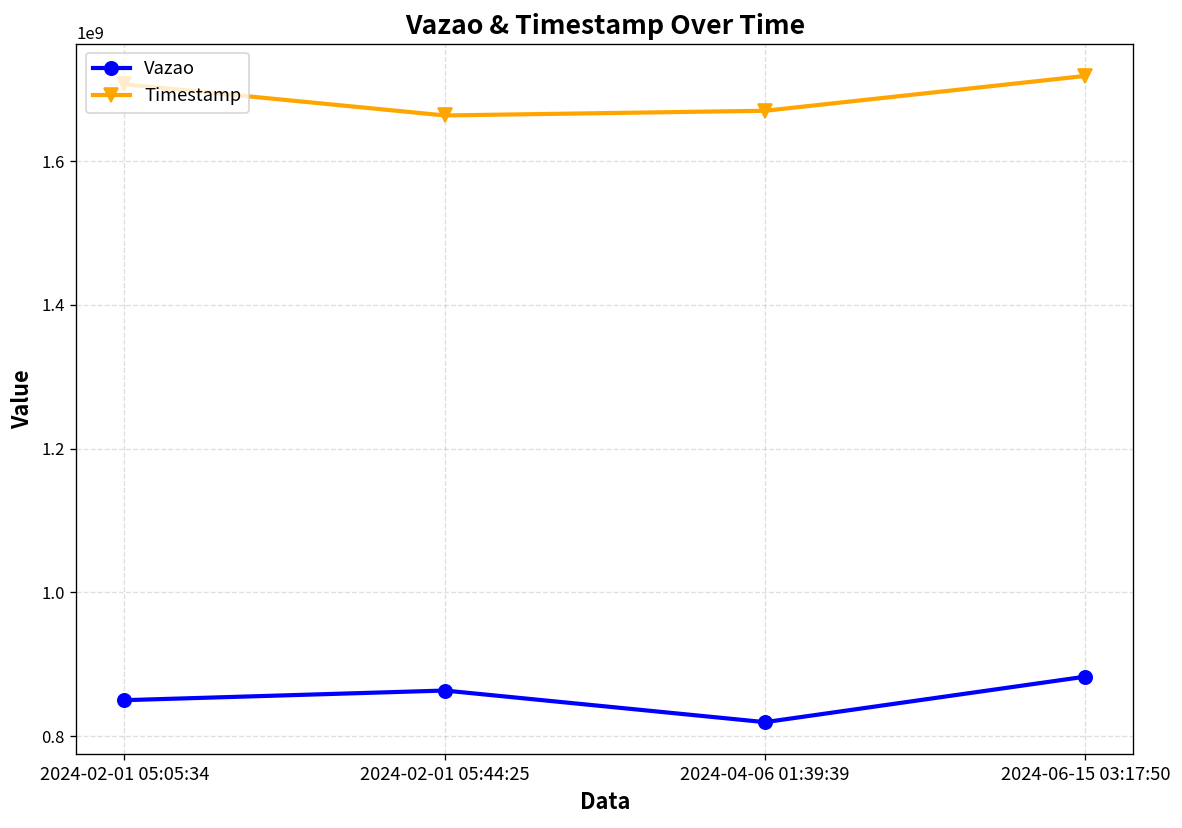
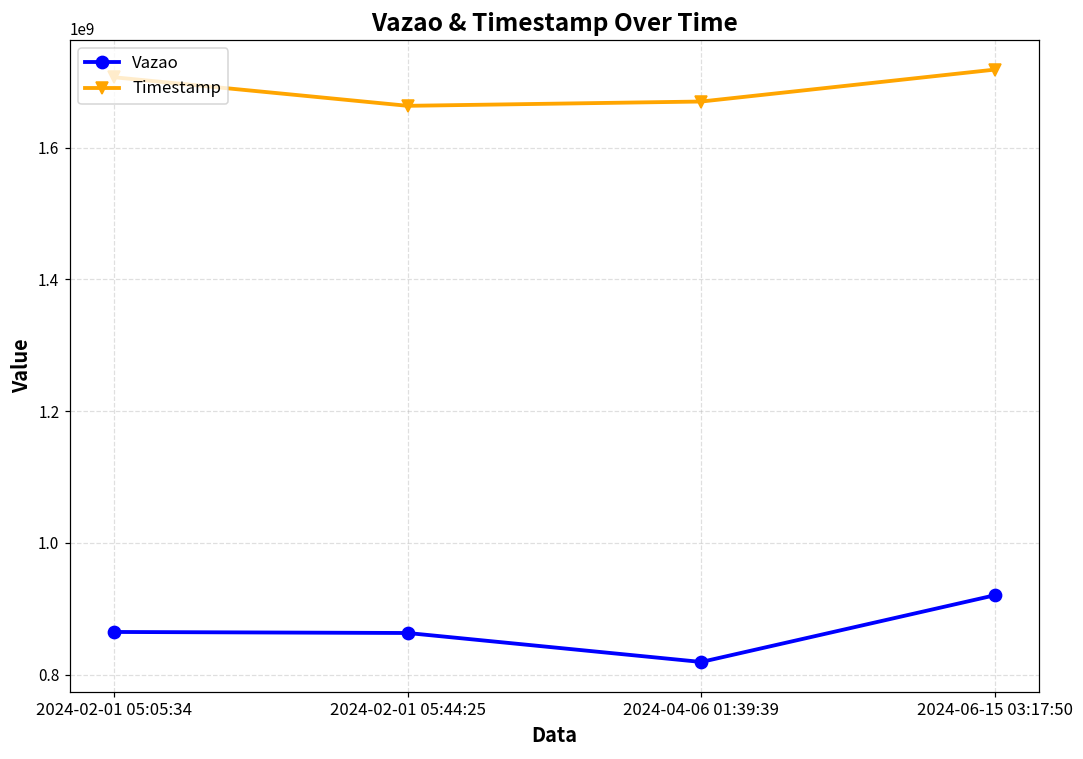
  {
    "Vazao": {
-     "2024-02-01 05:05:34": 850000000,
+     "2024-02-01 05:05:34": 860000000,
      "2024-02-01 05:44:25": 860000000,
      "2024-04-06 01:39:39": 820000000,
-     "2024-06-15 03:17:50": 880000000
+     "2024-06-15 03:17:50": 920000000
    },
    "Timestamp": {
      "2024-02-01 05:44:25": 1660000000,
      "2024-04-06 01:39:39": 1670000000,
      "2024-06-15 03:17:50": 1720000000
    }
  }
